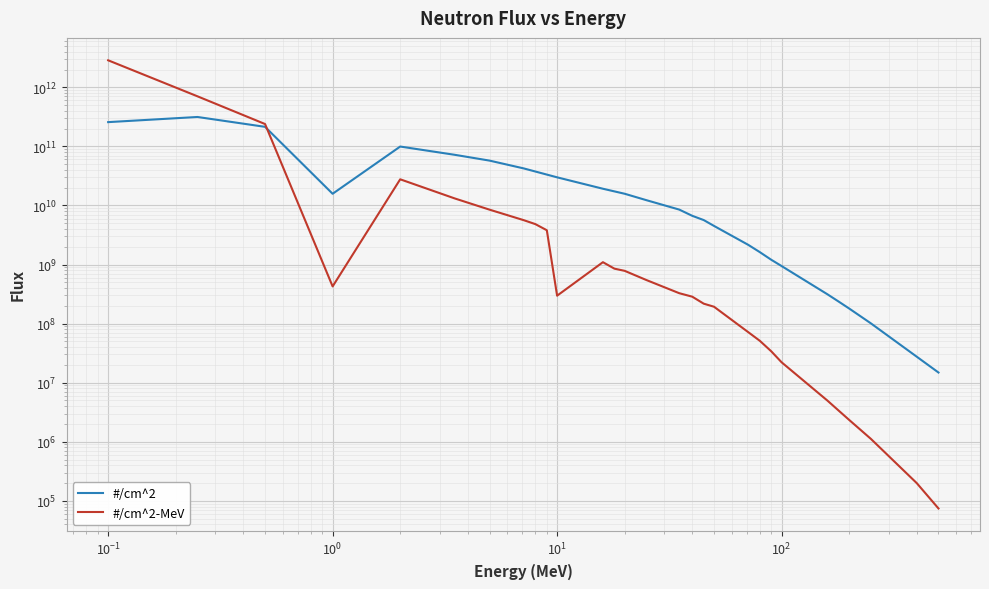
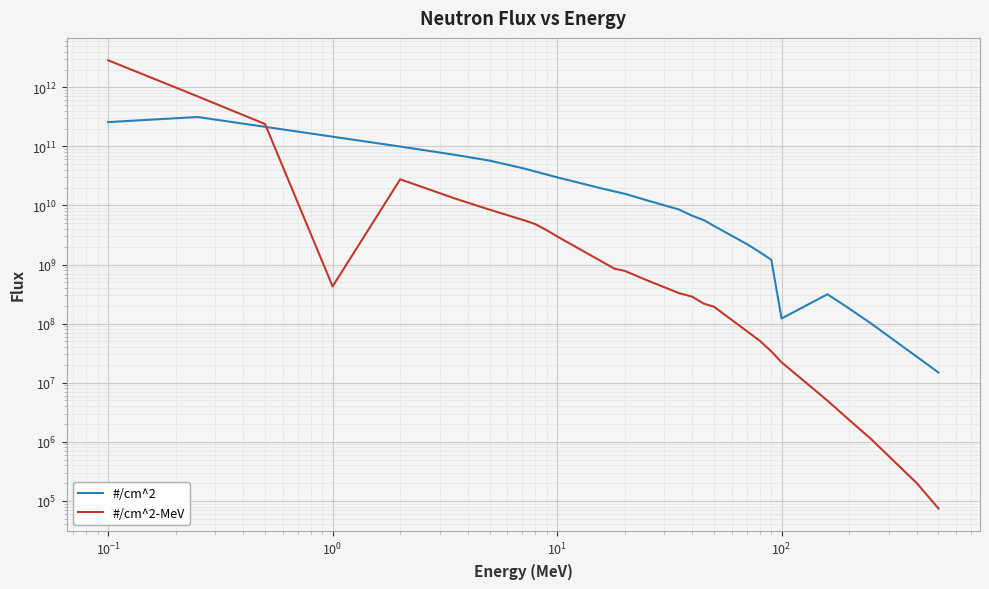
  {
    "#/cm^2": {
      "10^-1": 300000000000,
-     "10^0": 16000000000,
+     "10^0": 150000000000,
      "10^1": 30000000000,
-     "10^2": 900000000
+     "10^2": 120000000
    },
    "#/cm^2-MeV": {
      "10^-1": 3000000000000,
      "10^0": 400000000,
-     "10^1": 300000000,
+     "10^1": 3000000000,
      "10^2": 22000000
    }
  }
